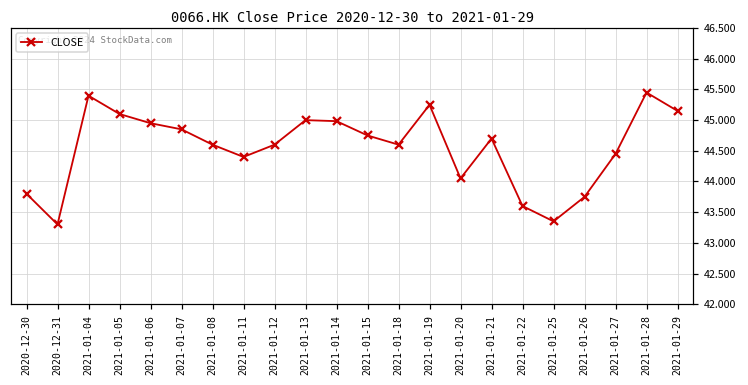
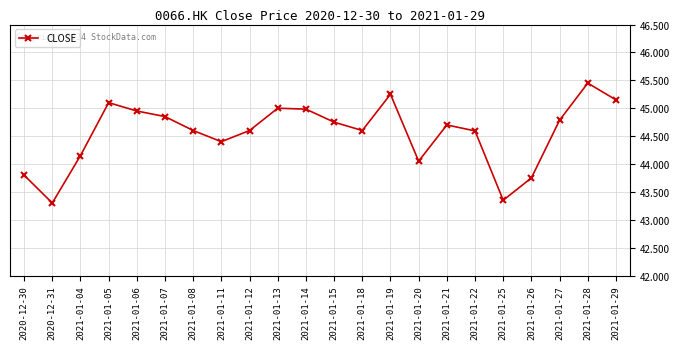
  {
    "2020-12-30": 43.8,
    "2020-12-31": 43.3,
-   "2021-01-04": 45.4,
+   "2021-01-04": 44.2,
    "2021-01-05": 45.1,
    "2021-01-06": 45.0,
    "2021-01-07": 44.8,
    "2021-01-08": 44.6,
    "2021-01-11": 44.4,
    "2021-01-12": 44.6,
    "2021-01-13": 45.0,
    "2021-01-14": 45.0,
    "2021-01-15": 44.8,
    "2021-01-18": 44.6,
    "2021-01-19": 45.3,
    "2021-01-20": 44.0,
    "2021-01-21": 44.7,
-   "2021-01-22": 43.6,
+   "2021-01-22": 44.6,
    "2021-01-25": 43.3,
    "2021-01-26": 43.8,
-   "2021-01-27": 44.5,
+   "2021-01-27": 44.8,
    "2021-01-28": 45.5,
    "2021-01-29": 45.2
  }
